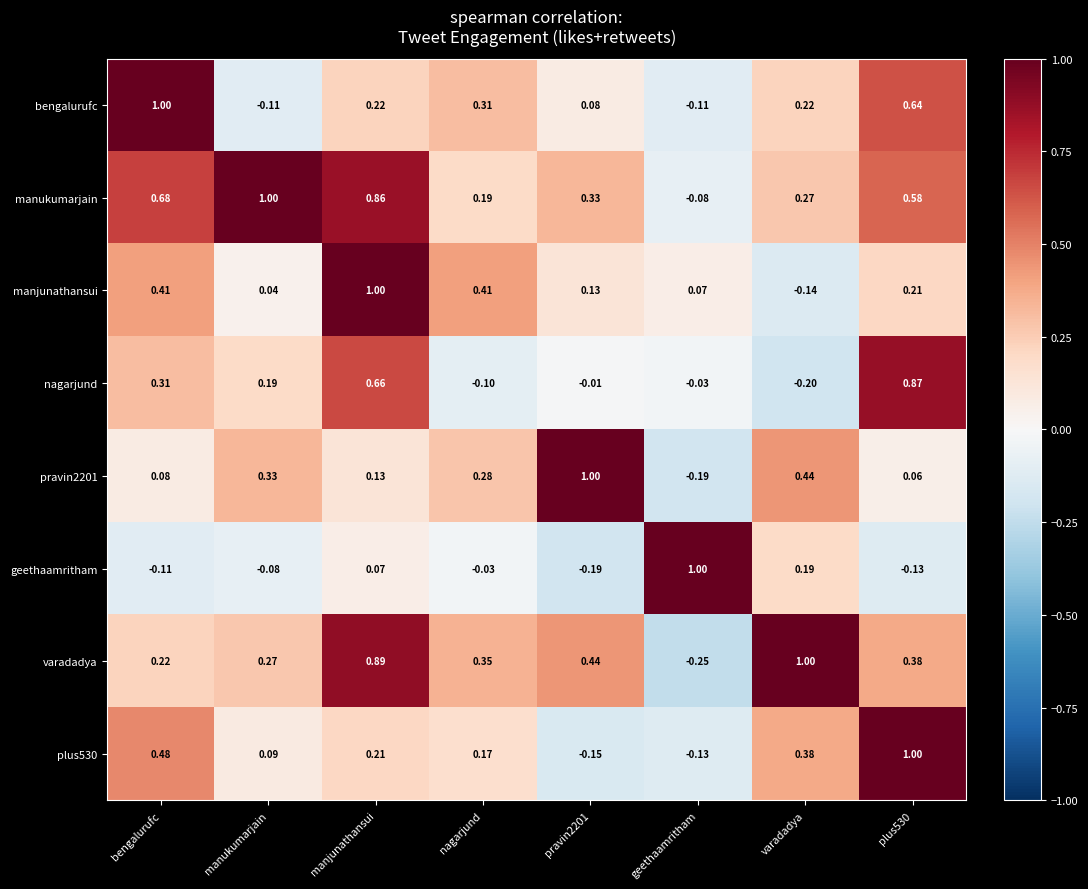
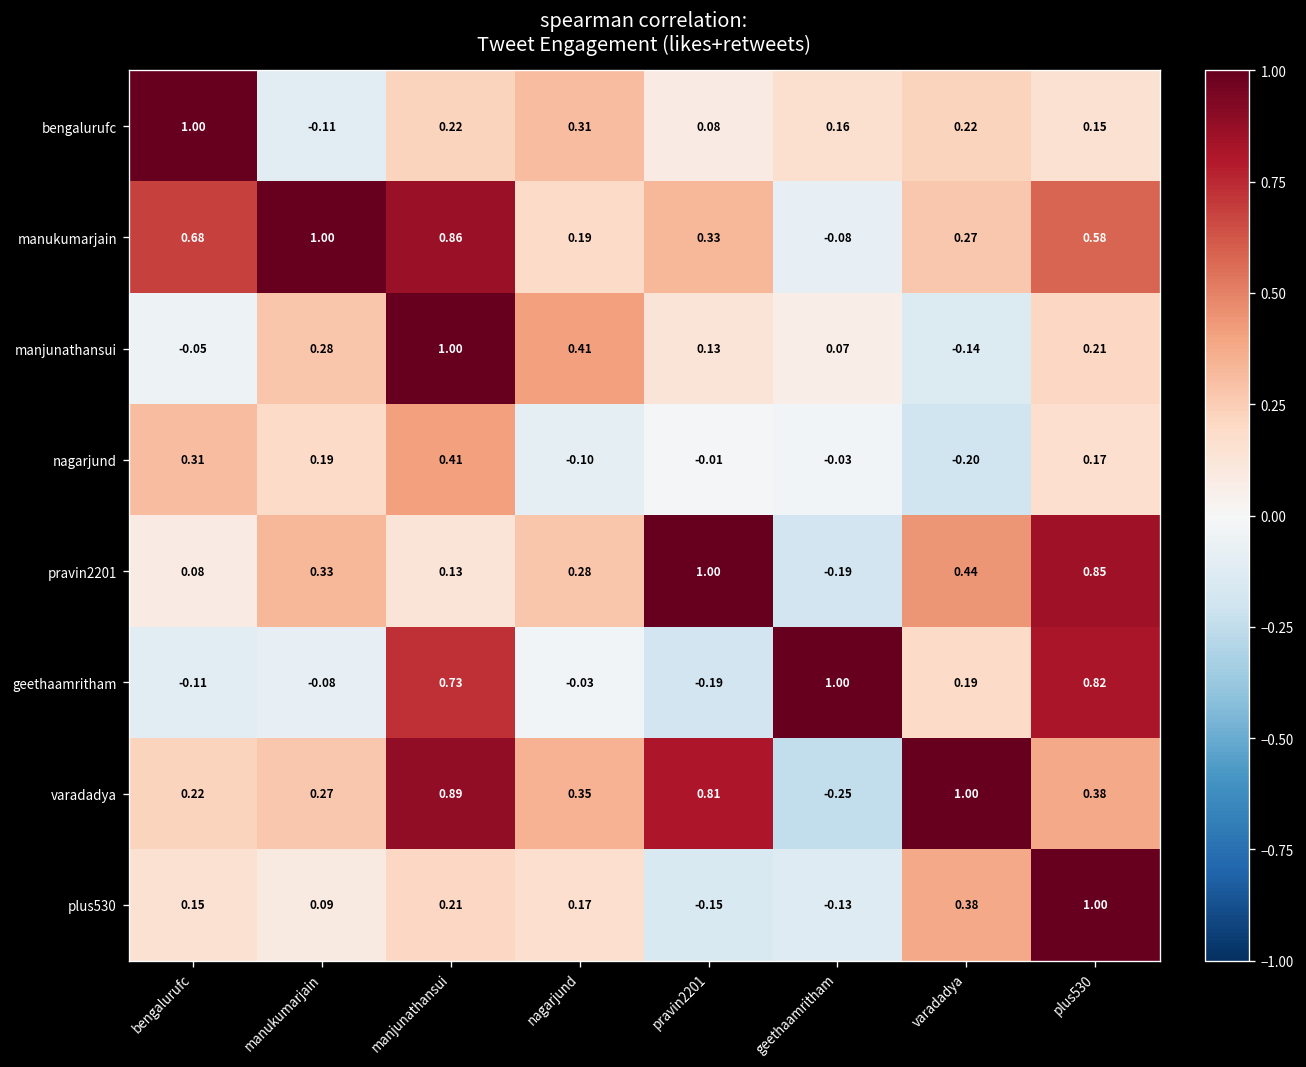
  {
    "bengalurufc": {
      "bengalurufc": 1.00,
      "manukumarjain": -0.11,
      "manjunathansui": 0.22,
      "nagarjund": 0.31,
      "pravin2201": 0.08,
-     "geethaamritham": -0.11,
+     "geethaamritham": 0.16,
      "varadadya": 0.22,
-     "plus530": 0.64
+     "plus530": 0.15
    },
    "manukumarjain": {
      "bengalurufc": 0.68,
      "manukumarjain": 1.00,
      "manjunathansui": 0.86,
      "nagarjund": 0.19,
      "pravin2201": 0.33,
      "geethaamritham": -0.08,
      "varadadya": 0.27,
      "plus530": 0.58
    },
    "manjunathansui": {
-     "bengalurufc": 0.41,
-     "manukumarjain": 0.04,
+     "bengalurufc": -0.05,
+     "manukumarjain": 0.28,
      "manjunathansui": 1.00,
      "nagarjund": 0.41,
      "pravin2201": 0.13,
      "geethaamritham": 0.07,
      "varadadya": -0.14,
      "plus530": 0.21
    },
    "nagarjund": {
      "bengalurufc": 0.31,
      "manukumarjain": 0.19,
-     "manjunathansui": 0.66,
+     "manjunathansui": 0.41,
      "nagarjund": -0.10,
      "pravin2201": -0.01,
      "geethaamritham": -0.03,
      "varadadya": -0.20,
-     "plus530": 0.87
+     "plus530": 0.17
    },
    "pravin2201": {
      "bengalurufc": 0.08,
      "manukumarjain": 0.33,
      "manjunathansui": 0.13,
      "nagarjund": 0.28,
      "pravin2201": 1.00,
      "geethaamritham": -0.19,
      "varadadya": 0.44,
-     "plus530": 0.06
+     "plus530": 0.85
    },
    "geethaamritham": {
      "bengalurufc": -0.11,
      "manukumarjain": -0.08,
-     "manjunathansui": 0.07,
+     "manjunathansui": 0.73,
      "nagarjund": -0.03,
      "pravin2201": -0.19,
      "geethaamritham": 1.00,
      "varadadya": 0.19,
-     "plus530": -0.13
+     "plus530": 0.82
    },
    "varadadya": {
      "bengalurufc": 0.22,
      "manukumarjain": 0.27,
      "manjunathansui": 0.89,
      "nagarjund": 0.35,
-     "pravin2201": 0.44,
+     "pravin2201": 0.81,
      "geethaamritham": -0.25,
      "varadadya": 1.00,
      "plus530": 0.38
    },
    "plus530": {
-     "bengalurufc": 0.48,
+     "bengalurufc": 0.15,
      "manukumarjain": 0.09,
      "manjunathansui": 0.21,
      "nagarjund": 0.17,
      "pravin2201": -0.15,
      "geethaamritham": -0.13,
      "varadadya": 0.38,
      "plus530": 1.00
    }
  }
